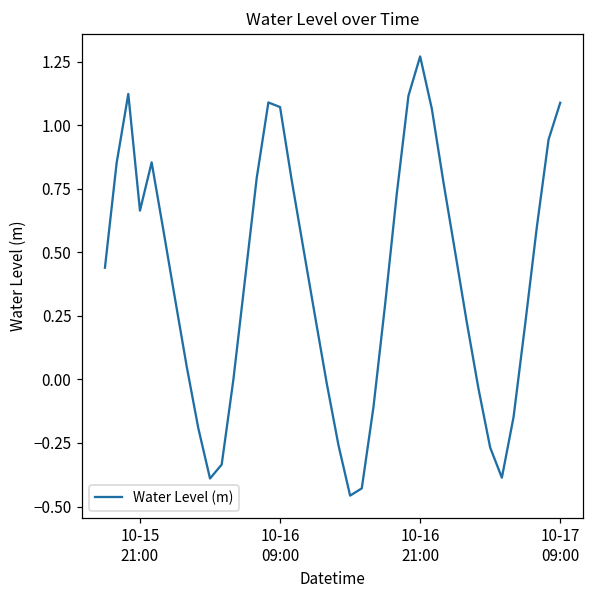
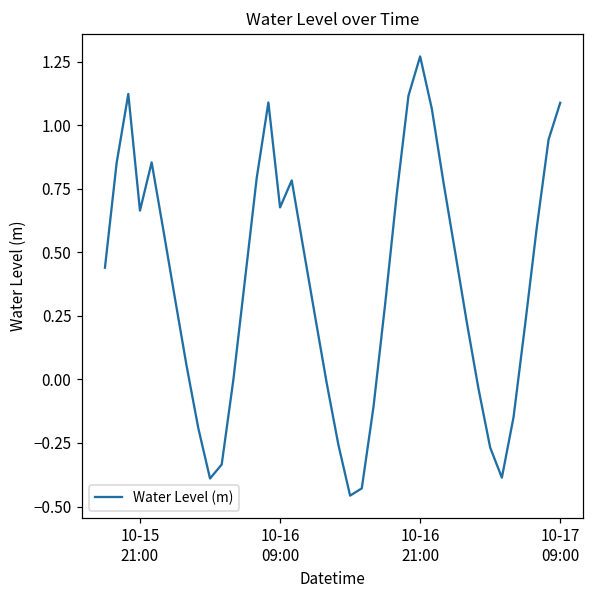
  {
    "10-15 21:00": 0.66,
-   "10-16 09:00": 1.07,
+   "10-16 09:00": 0.68,
    "10-16 21:00": 1.27,
    "10-17 09:00": 1.09
  }
